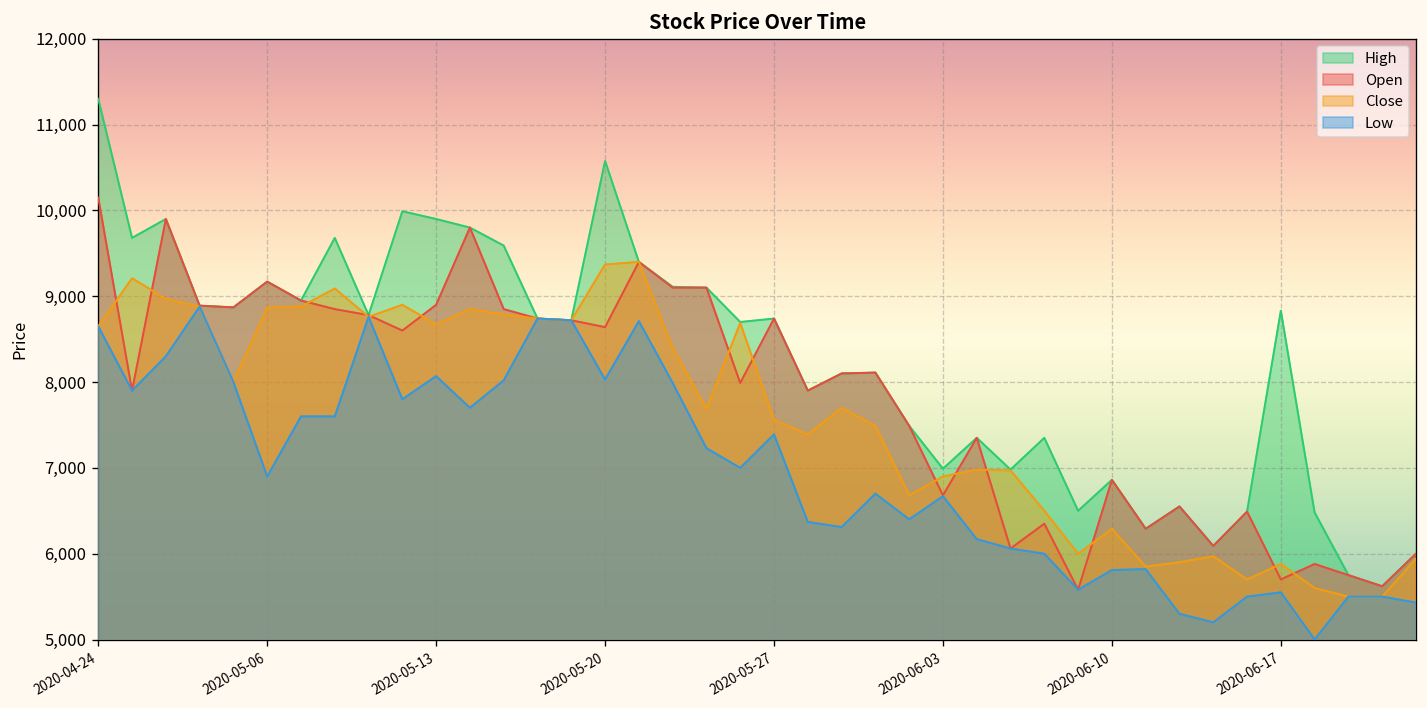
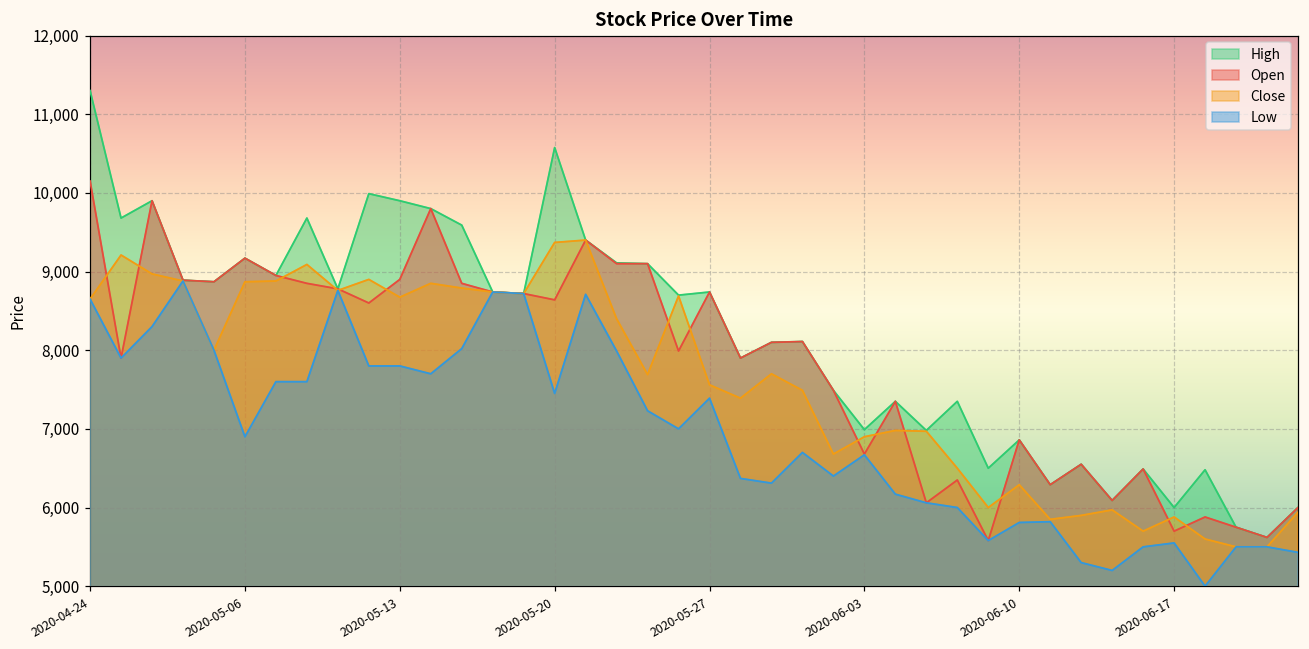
  {
    "High": {
      "2020-04-24": "11,300",
      "2020-05-13": "9,900",
      "2020-05-20": "10,600",
      "2020-06-03": "7,000",
-     "2020-06-17": "8,800"
+     "2020-06-17": "6,000"
    },
    "Open": {
      "2020-04-24": "10,200",
      "2020-05-13": "8,900",
      "2020-05-20": "8,600",
      "2020-06-17": "5,700"
    },
    "Close": {
      "2020-05-06": "8,900",
      "2020-05-13": "8,700",
      "2020-05-20": "9,400",
      "2020-05-27": "7,600",
      "2020-06-03": "6,900",
      "2020-06-10": "6,300",
      "2020-06-17": "5,900"
    },
    "Low": {
      "2020-05-06": "6,900",
-     "2020-05-13": "8,100",
-     "2020-05-20": "8,000",
+     "2020-05-13": "7,800",
+     "2020-05-20": "7,500",
      "2020-05-27": "7,400",
      "2020-06-10": "5,800",
      "2020-06-17": "5,600"
    }
  }
